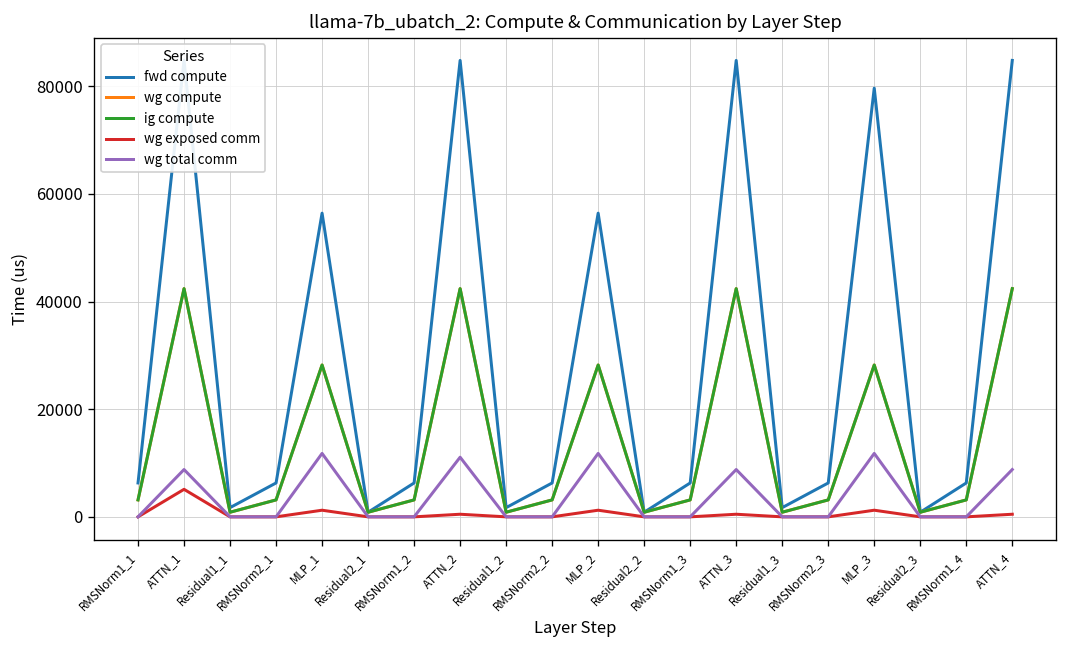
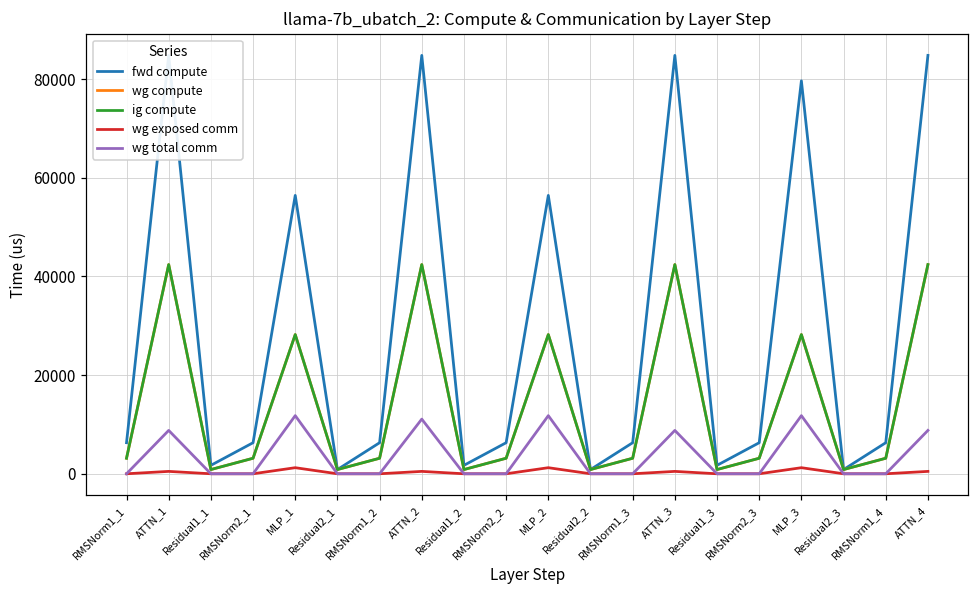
  {
    "fwd compute": {
      "RMSNorm1_1": 6000,
      "Residual1_1": 2000,
      "RMSNorm2_1": 6000,
      "MLP_1": 56000,
      "RMSNorm1_2": 6000,
      "ATTN_2": 85000,
      "Residual1_2": 2000,
      "RMSNorm2_2": 6000,
      "MLP_2": 56000,
      "RMSNorm1_3": 6000,
      "ATTN_3": 85000,
      "Residual1_3": 2000,
      "RMSNorm2_3": 6000,
      "MLP_3": 80000,
      "RMSNorm1_4": 6000,
      "ATTN_4": 85000
    },
    "ig compute": {
      "RMSNorm1_1": 3000,
      "ATTN_1": 42000,
      "Residual1_1": 1000,
      "RMSNorm2_1": 3000,
      "MLP_1": 28000,
      "RMSNorm1_2": 3000,
      "ATTN_2": 42000,
      "Residual1_2": 1000,
      "RMSNorm2_2": 3000,
      "MLP_2": 28000,
      "RMSNorm1_3": 3000,
      "ATTN_3": 42000,
      "Residual1_3": 1000,
      "RMSNorm2_3": 3000,
      "MLP_3": 28000,
      "RMSNorm1_4": 3000,
      "ATTN_4": 42000
    },
    "wg exposed comm": {
-     "ATTN_1": 5000,
+     "ATTN_1": 0,
      "MLP_1": 1000,
      "ATTN_2": 0,
      "MLP_2": 1000,
      "ATTN_3": 0,
      "MLP_3": 1000,
      "ATTN_4": 0
    },
    "wg total comm": {
      "ATTN_1": 9000,
      "MLP_1": 12000,
      "ATTN_2": 11000,
      "MLP_2": 12000,
      "ATTN_3": 9000,
      "MLP_3": 12000,
      "ATTN_4": 9000
    }
  }
